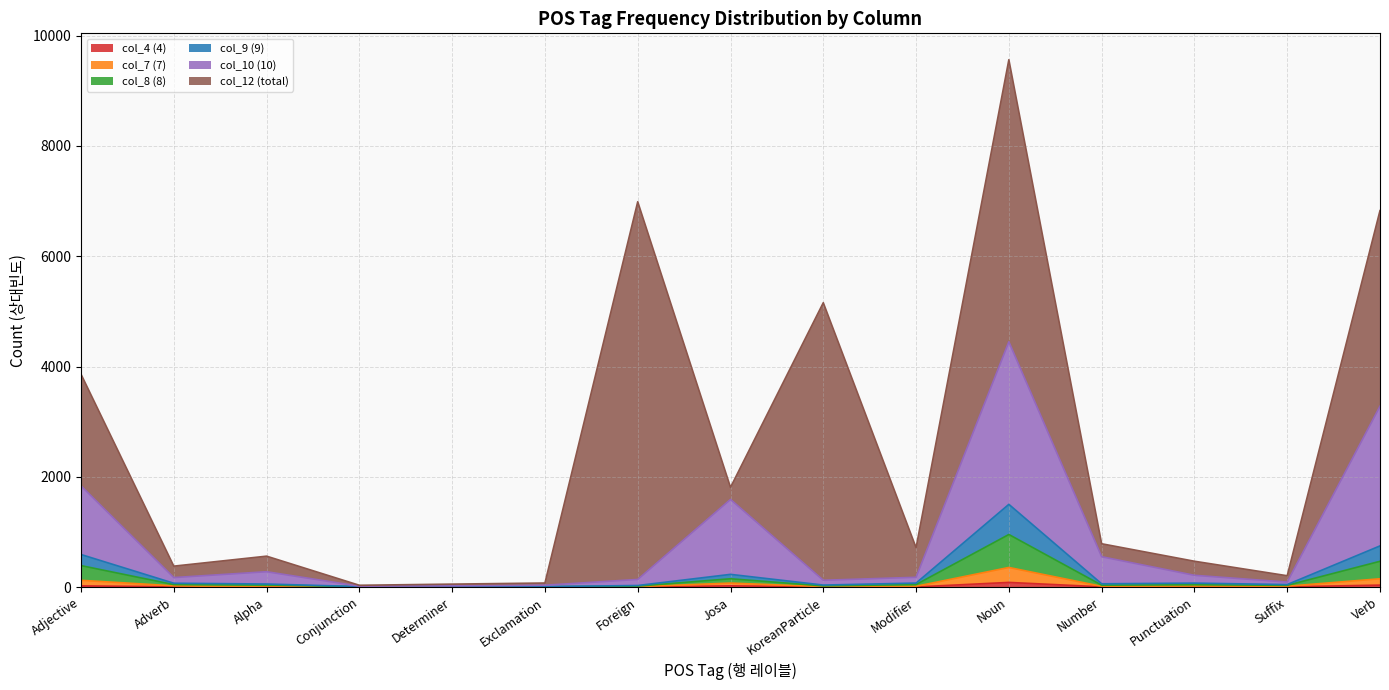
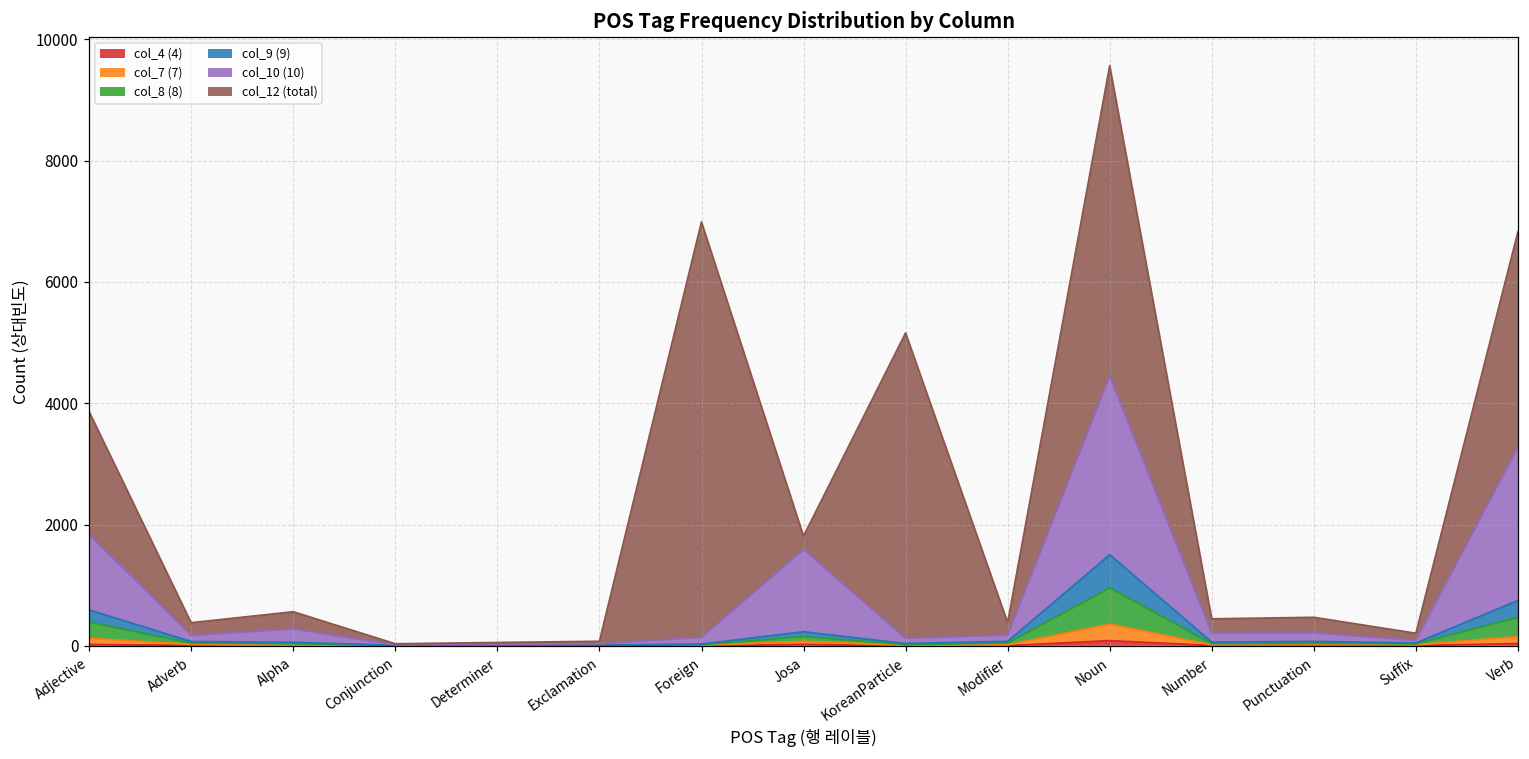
  {
    "col_4 (4)": {
      "Adjective": 0,
      "Josa": 0,
      "Noun": 100,
      "Verb": 0
    },
    "col_7 (7)": {
      "Adjective": 100,
      "Josa": 100,
      "Noun": 300,
      "Verb": 100
    },
    "col_8 (8)": {
      "Adjective": 300,
      "Josa": 100,
      "Noun": 600,
      "Verb": 300
    },
    "col_9 (9)": {
      "Adjective": 200,
      "Josa": 100,
      "Noun": 500,
      "Verb": 300
    },
    "col_10 (10)": {
      "Adjective": 1200,
      "Adverb": 100,
      "Alpha": 200,
      "Foreign": 100,
      "Josa": 1400,
      "KoreanParticle": 100,
      "Modifier": 100,
      "Noun": 2900,
-     "Number": 500,
+     "Number": 100,
      "Punctuation": 100,
      "Verb": 2500
    },
    "col_12 (total)": {
      "Adjective": 2000,
      "Adverb": 200,
      "Alpha": 300,
      "Foreign": 6900,
      "Josa": 200,
      "KoreanParticle": 5000,
-     "Modifier": 500,
+     "Modifier": 200,
      "Noun": 5100,
      "Number": 200,
      "Punctuation": 300,
      "Suffix": 100,
      "Verb": 3500
    }
  }
